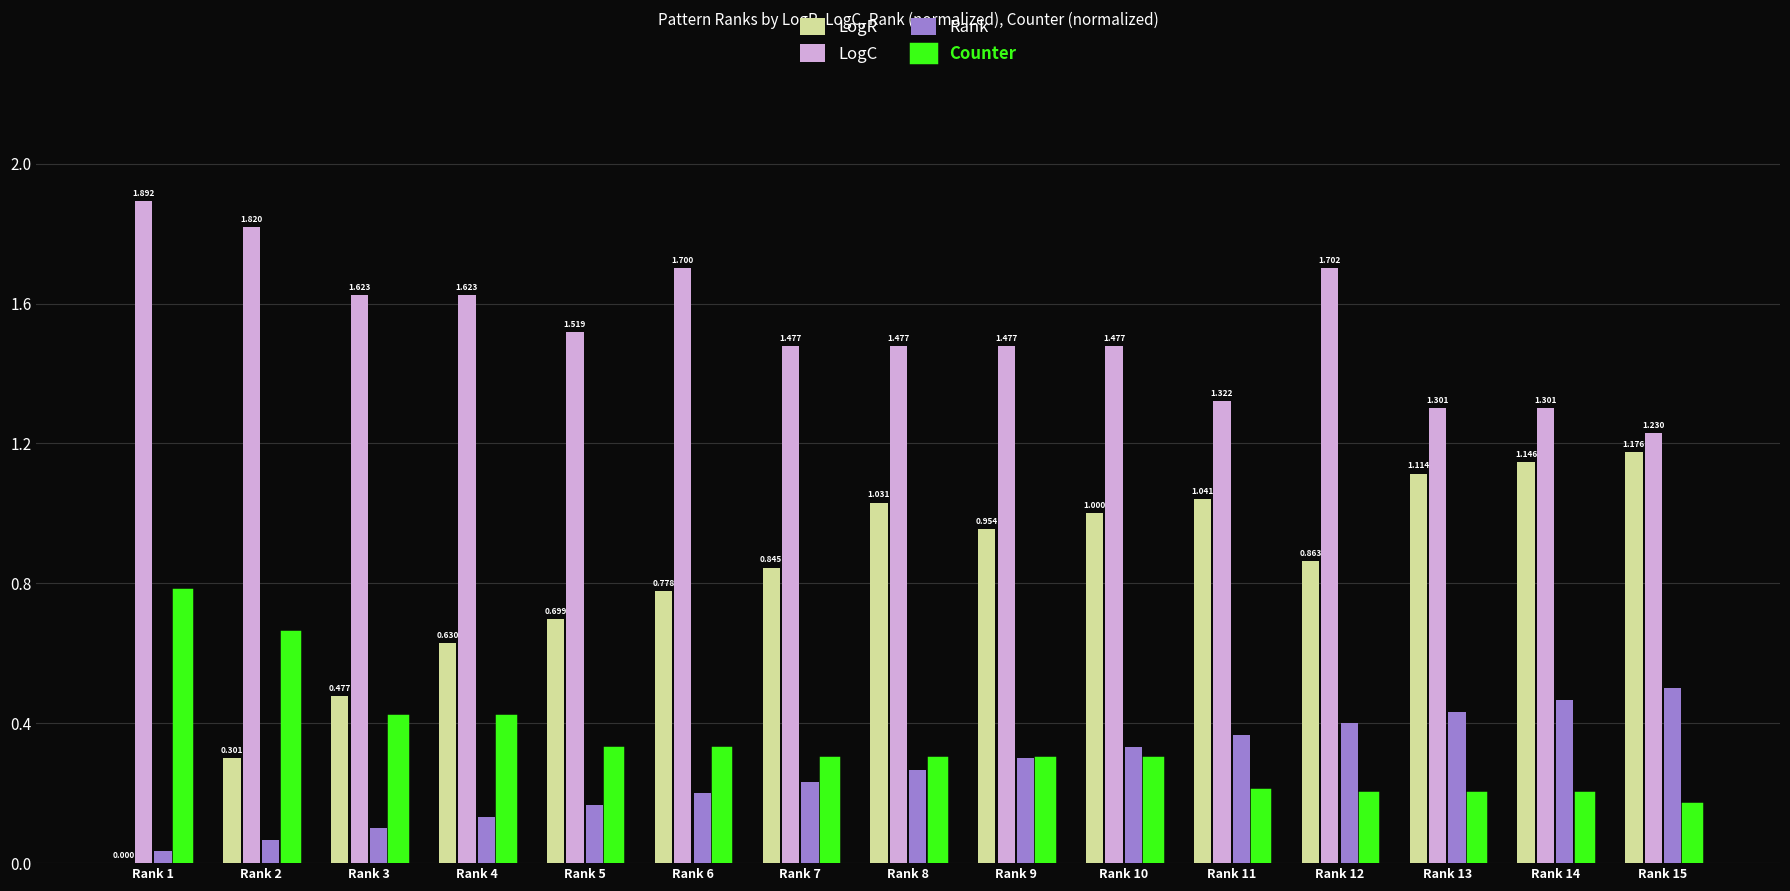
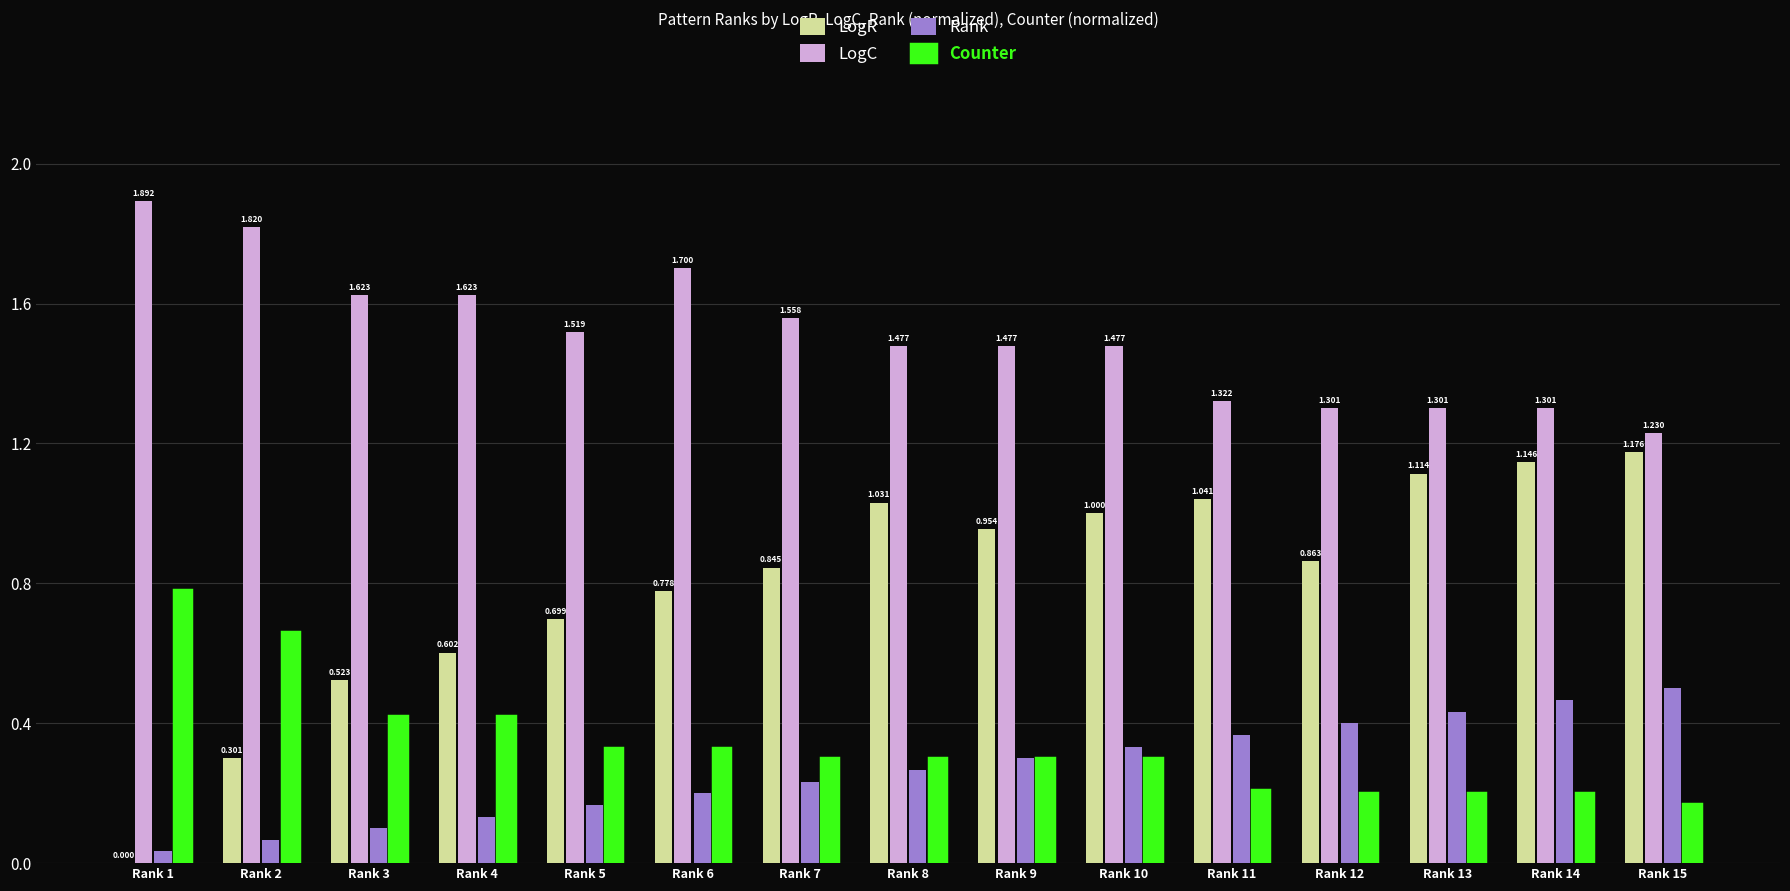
  {
    "LogR": {
      "Rank 1": 0.000,
      "Rank 2": 0.301,
-     "Rank 3": 0.477,
-     "Rank 4": 0.630,
+     "Rank 3": 0.523,
+     "Rank 4": 0.602,
      "Rank 5": 0.699,
      "Rank 6": 0.778,
      "Rank 7": 0.845,
      "Rank 8": 1.031,
      "Rank 9": 0.954,
      "Rank 10": 1.000,
      "Rank 11": 1.041,
      "Rank 12": 0.863,
      "Rank 13": 1.114,
      "Rank 14": 1.146,
      "Rank 15": 1.176
    },
    "LogC": {
      "Rank 1": 1.892,
      "Rank 2": 1.820,
      "Rank 3": 1.623,
      "Rank 4": 1.623,
      "Rank 5": 1.519,
      "Rank 6": 1.700,
-     "Rank 7": 1.477,
+     "Rank 7": 1.558,
      "Rank 8": 1.477,
      "Rank 9": 1.477,
      "Rank 10": 1.477,
      "Rank 11": 1.322,
-     "Rank 12": 1.702,
+     "Rank 12": 1.301,
      "Rank 13": 1.301,
      "Rank 14": 1.301,
      "Rank 15": 1.230
    },
    "Rank": {
      "Rank 1": 0.03,
      "Rank 2": 0.07,
      "Rank 3": 0.10,
      "Rank 4": 0.13,
      "Rank 5": 0.17,
      "Rank 6": 0.20,
      "Rank 7": 0.23,
      "Rank 8": 0.27,
      "Rank 9": 0.30,
      "Rank 10": 0.33,
      "Rank 11": 0.37,
      "Rank 12": 0.40,
      "Rank 13": 0.43,
      "Rank 14": 0.47,
      "Rank 15": 0.50
    },
    "Counter": {
      "Rank 1": 0.78,
      "Rank 2": 0.66,
      "Rank 3": 0.42,
      "Rank 4": 0.42,
      "Rank 5": 0.33,
      "Rank 6": 0.33,
      "Rank 7": 0.30,
      "Rank 8": 0.30,
      "Rank 9": 0.30,
      "Rank 10": 0.30,
      "Rank 11": 0.21,
      "Rank 12": 0.20,
      "Rank 13": 0.20,
      "Rank 14": 0.20,
      "Rank 15": 0.17
    }
  }
